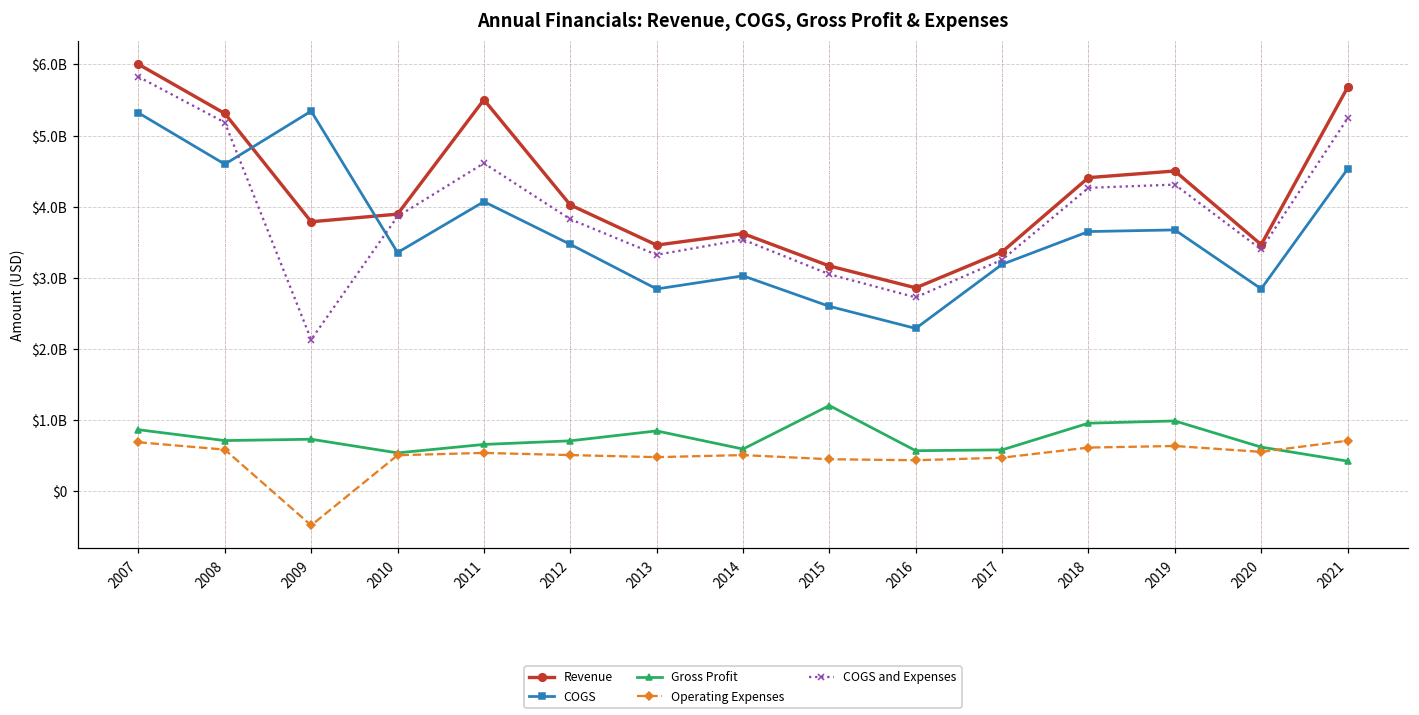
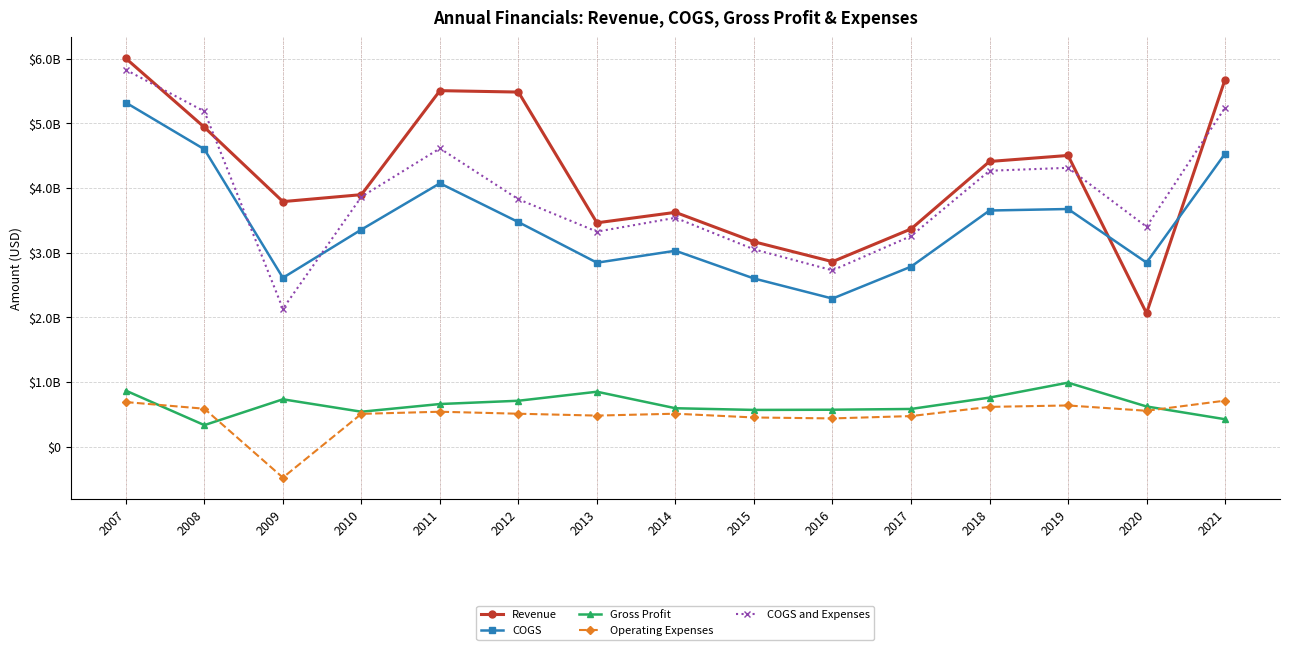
  {
    "Revenue": {
      "2007": "$6000000000",
-     "2008": "$5300000000",
+     "2008": "$4900000000",
      "2009": "$3800000000",
      "2011": "$5500000000",
-     "2012": "$4000000000",
+     "2012": "$5500000000",
      "2013": "$3500000000",
      "2014": "$3600000000",
      "2015": "$3200000000",
      "2016": "$2900000000",
      "2017": "$3400000000",
      "2018": "$4400000000",
      "2019": "$4500000000",
-     "2020": "$3500000000",
+     "2020": "$2100000000",
      "2021": "$5700000000"
    },
    "COGS": {
      "2007": "$5300000000",
      "2008": "$4600000000",
-     "2009": "$5300000000",
+     "2009": "$2600000000",
      "2010": "$3400000000",
      "2011": "$4100000000",
      "2012": "$3500000000",
      "2013": "$2800000000",
      "2014": "$3000000000",
      "2015": "$2600000000",
      "2016": "$2300000000",
-     "2017": "$3200000000",
+     "2017": "$2800000000",
      "2018": "$3700000000",
      "2019": "$3700000000",
      "2020": "$2800000000",
      "2021": "$4500000000"
    },
    "Gross Profit": {
      "2007": "$900000000",
-     "2008": "$700000000",
+     "2008": "$300000000",
      "2009": "$700000000",
      "2011": "$700000000",
      "2012": "$700000000",
      "2013": "$800000000",
      "2014": "$600000000",
-     "2015": "$1200000000",
+     "2015": "$600000000",
      "2016": "$600000000",
      "2017": "$600000000",
-     "2018": "$1000000000",
+     "2018": "$800000000",
      "2019": "$1000000000",
      "2020": "$600000000",
      "2021": "$400000000"
    },
    "Operating Expenses": {
      "2007": "$700000000",
      "2008": "$600000000",
      "2009": "$-500000000",
      "2011": "$500000000",
      "2012": "$500000000",
      "2013": "$500000000",
      "2014": "$500000000",
      "2015": "$500000000",
      "2016": "$400000000",
      "2017": "$500000000",
      "2018": "$600000000",
      "2019": "$600000000",
      "2020": "$600000000",
      "2021": "$700000000"
    },
    "COGS and Expenses": {
      "2007": "$5800000000",
      "2008": "$5200000000",
      "2009": "$2100000000",
      "2011": "$4600000000",
      "2012": "$3800000000",
      "2013": "$3300000000",
      "2014": "$3500000000",
      "2015": "$3100000000",
      "2016": "$2700000000",
      "2017": "$3300000000",
      "2018": "$4300000000",
      "2019": "$4300000000",
      "2020": "$3400000000",
      "2021": "$5200000000"
    }
  }
